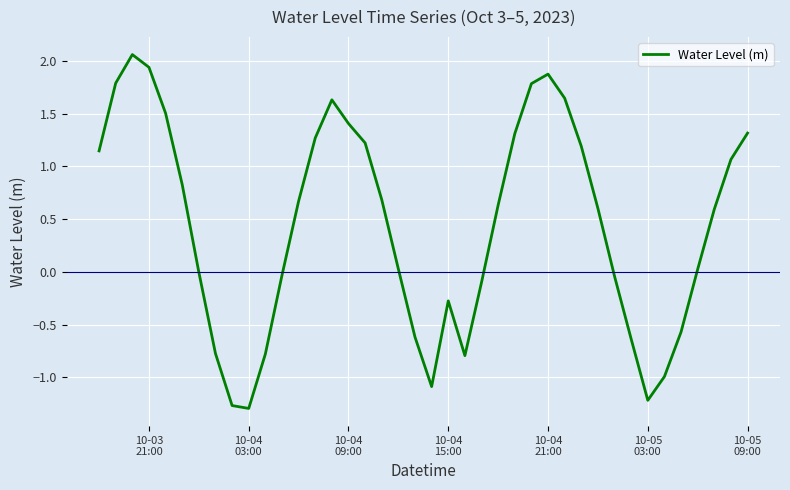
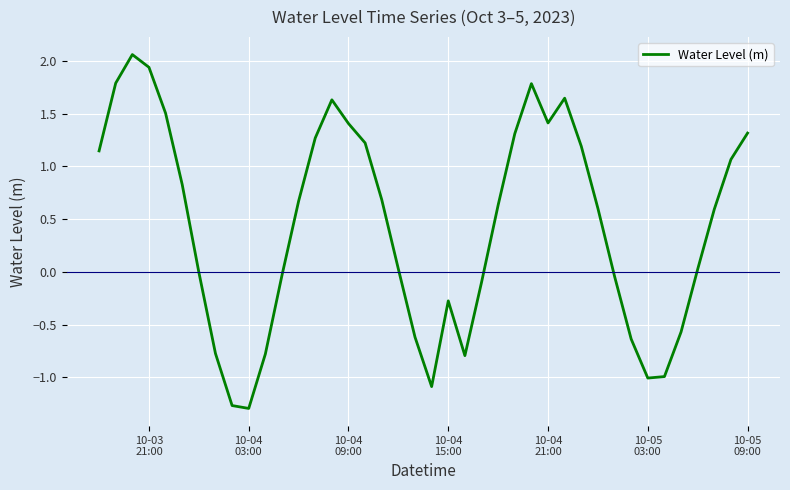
  {
    "10-03 21:00": 1.94,
    "10-04 03:00": -1.29,
    "10-04 09:00": 1.41,
    "10-04 15:00": -0.27,
-   "10-04 21:00": 1.88,
-   "10-05 03:00": -1.22,
+   "10-04 21:00": 1.41,
+   "10-05 03:00": -1.01,
    "10-05 09:00": 1.32
  }
